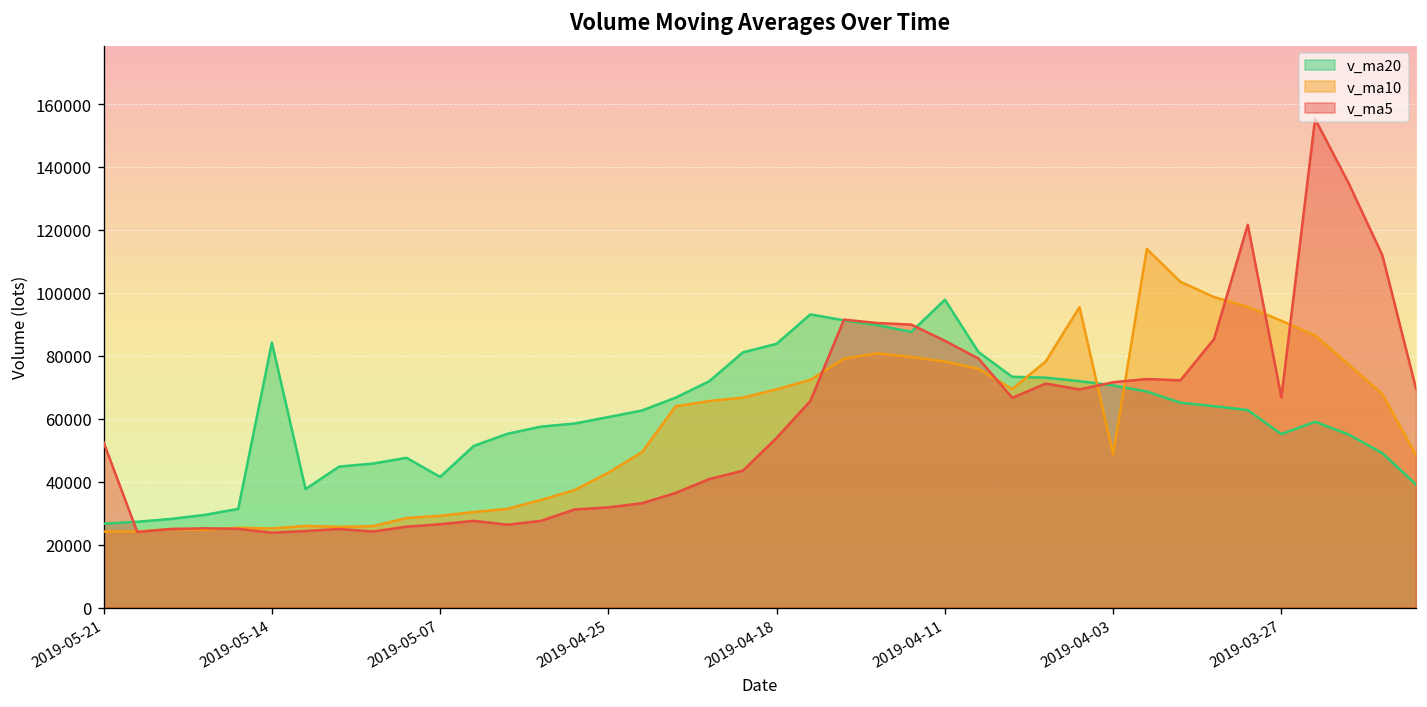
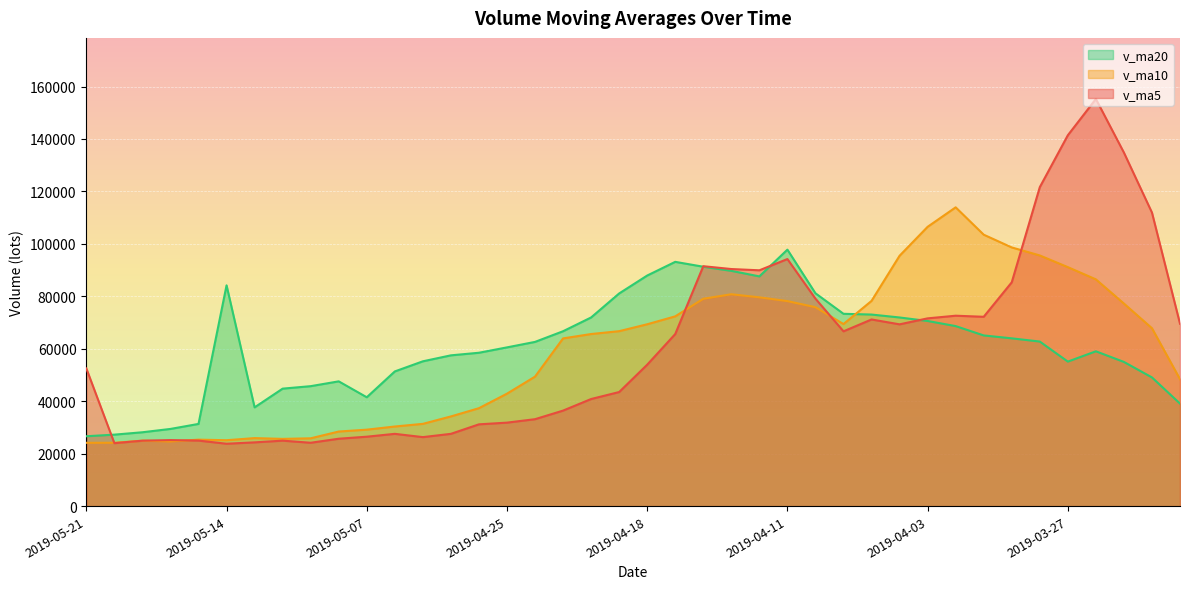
  {
    "v_ma20": {
      "2019-05-21": 27000,
      "2019-05-14": 84000,
      "2019-05-07": 42000,
      "2019-04-25": 61000,
-     "2019-04-18": 84000,
+     "2019-04-18": 88000,
      "2019-04-11": 98000,
      "2019-04-03": 71000,
      "2019-03-27": 55000
    },
    "v_ma10": {
      "2019-05-21": 24000,
      "2019-05-14": 25000,
      "2019-05-07": 29000,
      "2019-04-25": 43000,
      "2019-04-18": 69000,
      "2019-04-11": 78000,
-     "2019-04-03": 49000,
+     "2019-04-03": 107000,
      "2019-03-27": 91000
    },
    "v_ma5": {
      "2019-05-21": 52000,
      "2019-05-14": 24000,
      "2019-05-07": 26000,
      "2019-04-25": 32000,
      "2019-04-18": 54000,
-     "2019-04-11": 85000,
+     "2019-04-11": 94000,
      "2019-04-03": 72000,
-     "2019-03-27": 67000
+     "2019-03-27": 141000
    }
  }
